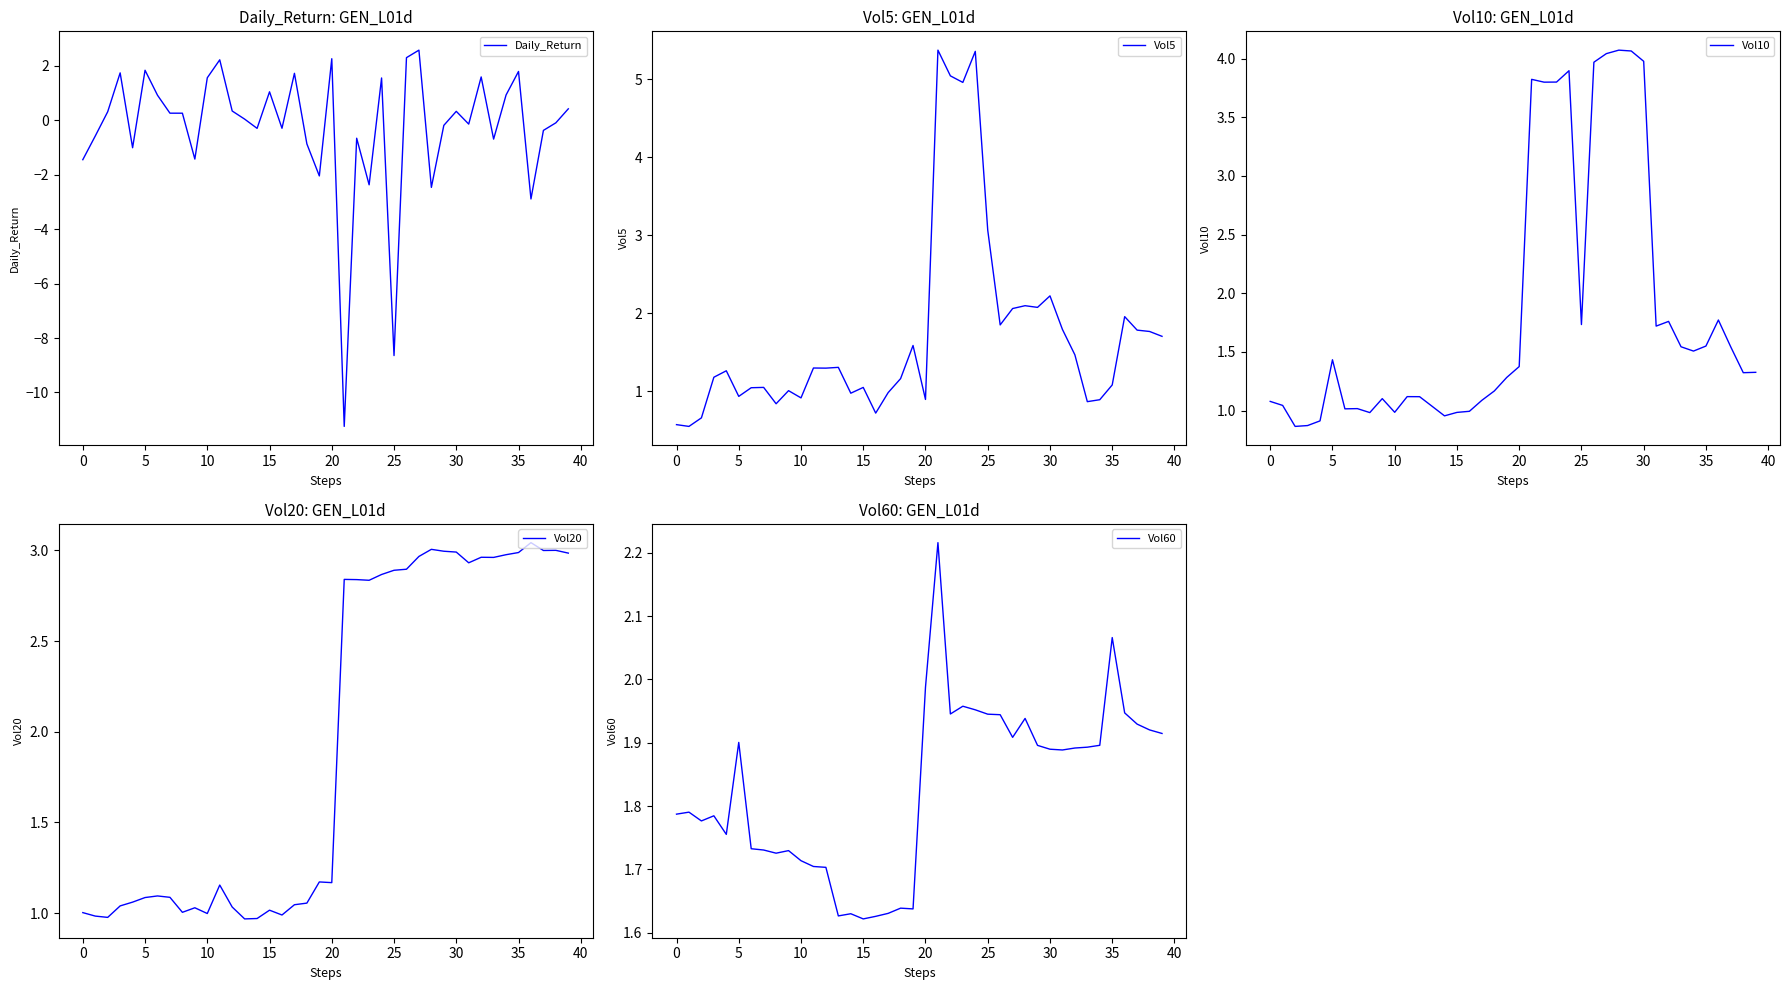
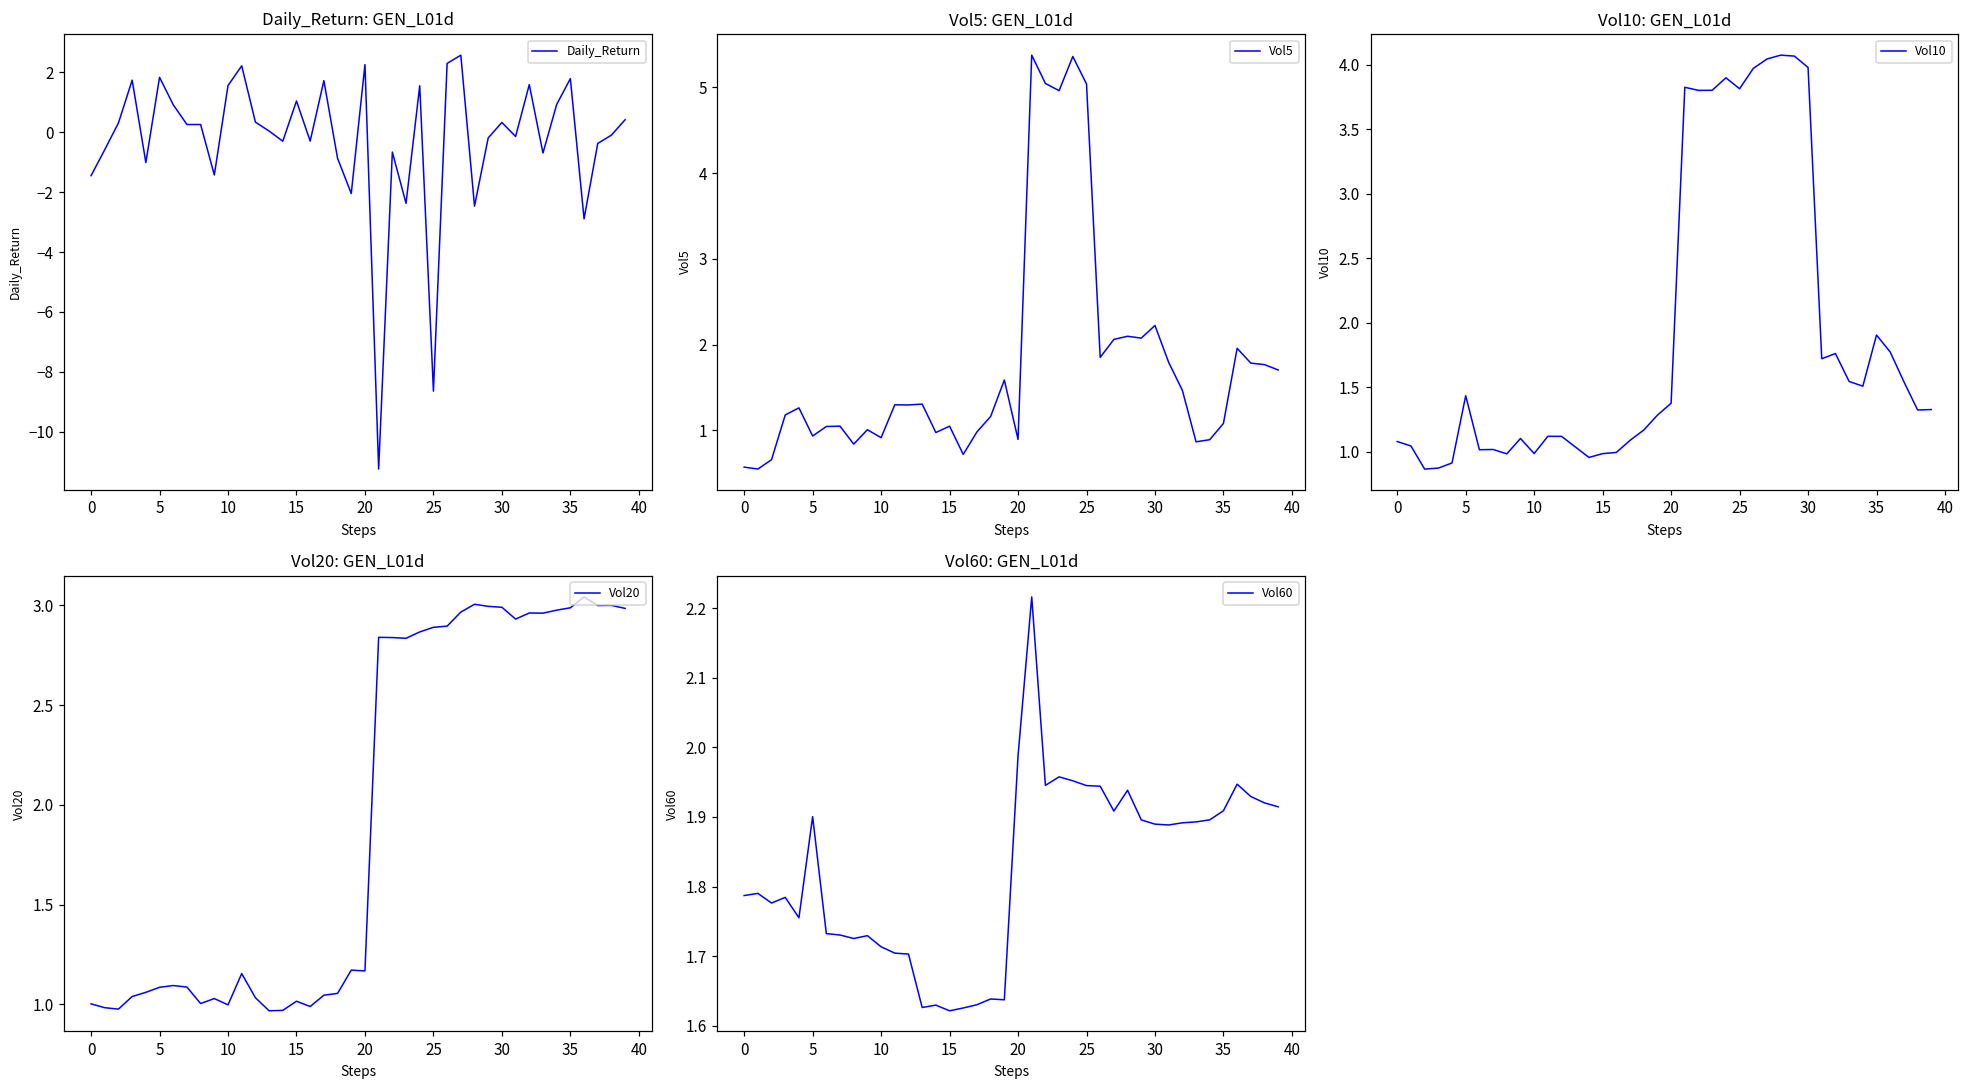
  {
    "Daily_Return: GEN_L01d": {
      "0": -1.4,
      "5": 1.8,
      "10": 1.6,
      "15": 1.0,
      "20": 2.3,
      "25": -8.6,
      "30": 0.3,
      "35": 1.8
    },
    "Vol5: GEN_L01d": {
      "0": 0.6,
      "5": 0.9,
      "10": 0.9,
      "15": 1.1,
      "20": 0.9,
-     "25": 3.1,
+     "25": 5.0,
      "30": 2.2,
      "35": 1.1
    },
    "Vol10: GEN_L01d": {
      "0": 1.08,
      "5": 1.43,
      "10": 0.99,
      "15": 0.98,
      "20": 1.38,
-     "25": 1.73,
+     "25": 3.81,
      "30": 3.98,
-     "35": 1.55
+     "35": 1.90
    },
    "Vol20: GEN_L01d": {
      "0": 1.00,
      "5": 1.09,
      "10": 1.00,
      "15": 1.02,
      "20": 1.17,
      "25": 2.89,
      "30": 2.99,
      "35": 2.99
    },
    "Vol60: GEN_L01d": {
      "0": 1.79,
      "5": 1.90,
      "10": 1.71,
      "15": 1.62,
      "20": 1.99,
      "25": 1.95,
      "30": 1.89,
-     "35": 2.07
+     "35": 1.91
    }
  }
